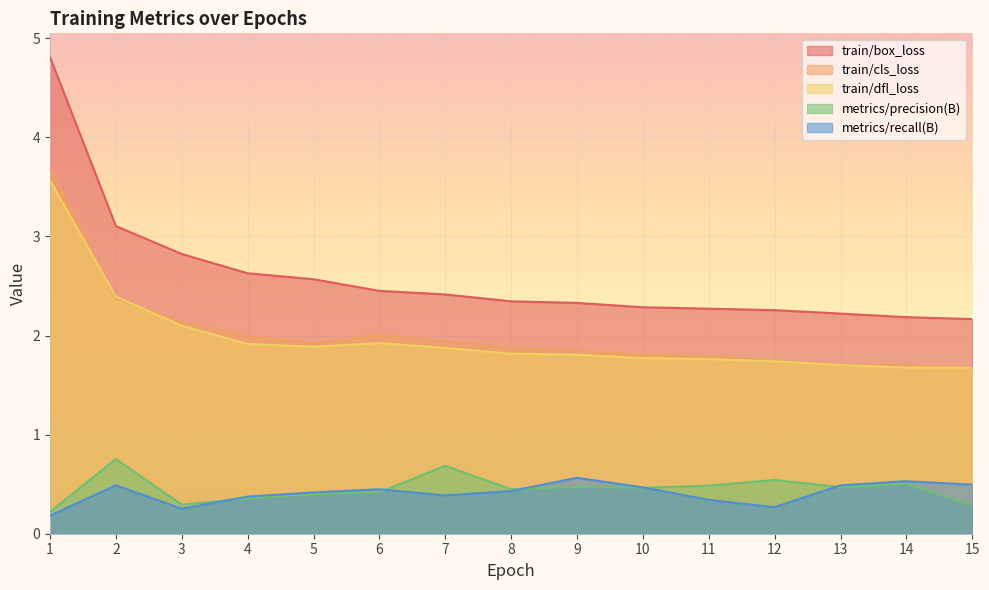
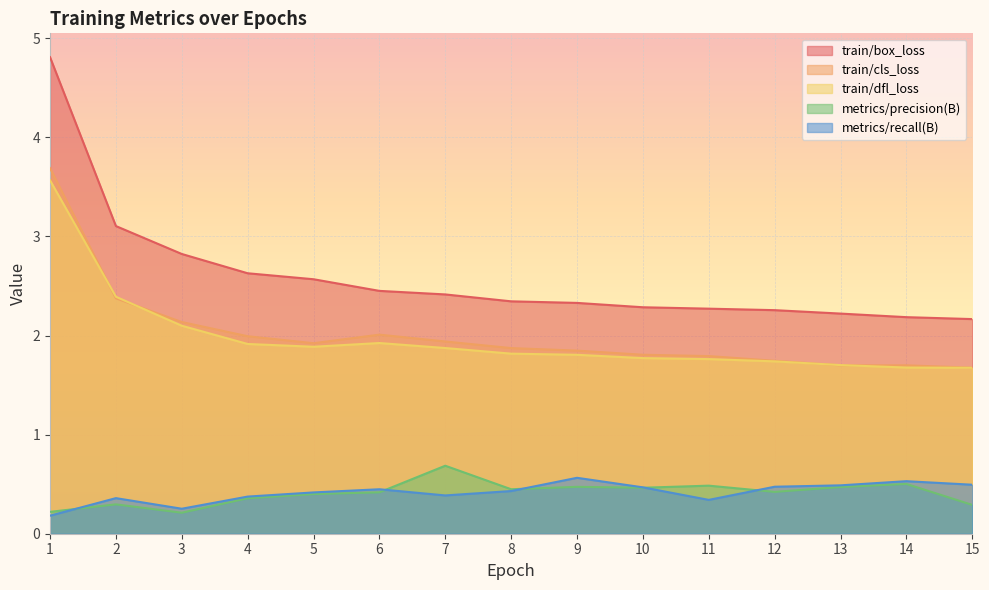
  {
    "metrics/precision(B)": {
      "1": 0.2,
-     "2": 0.8,
-     "3": 0.3,
+     "2": 0.3,
+     "3": 0.2,
      "6": 0.4,
      "7": 0.7,
      "9": 0.5,
      "11": 0.5,
-     "12": 0.5,
+     "12": 0.4,
      "14": 0.5,
      "15": 0.3
    },
    "metrics/recall(B)": {
      "1": 0.2,
-     "2": 0.5,
+     "2": 0.4,
      "3": 0.3,
      "6": 0.4,
      "7": 0.4,
      "9": 0.6,
      "11": 0.3,
-     "12": 0.3,
+     "12": 0.5,
      "14": 0.5,
      "15": 0.5
    }
  }
